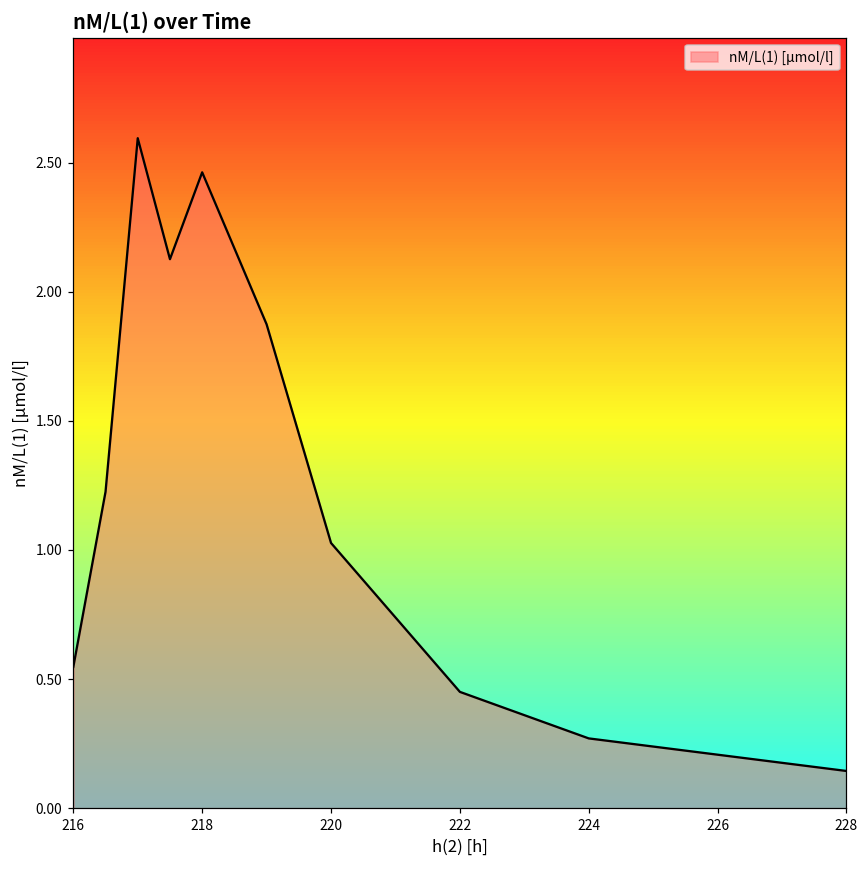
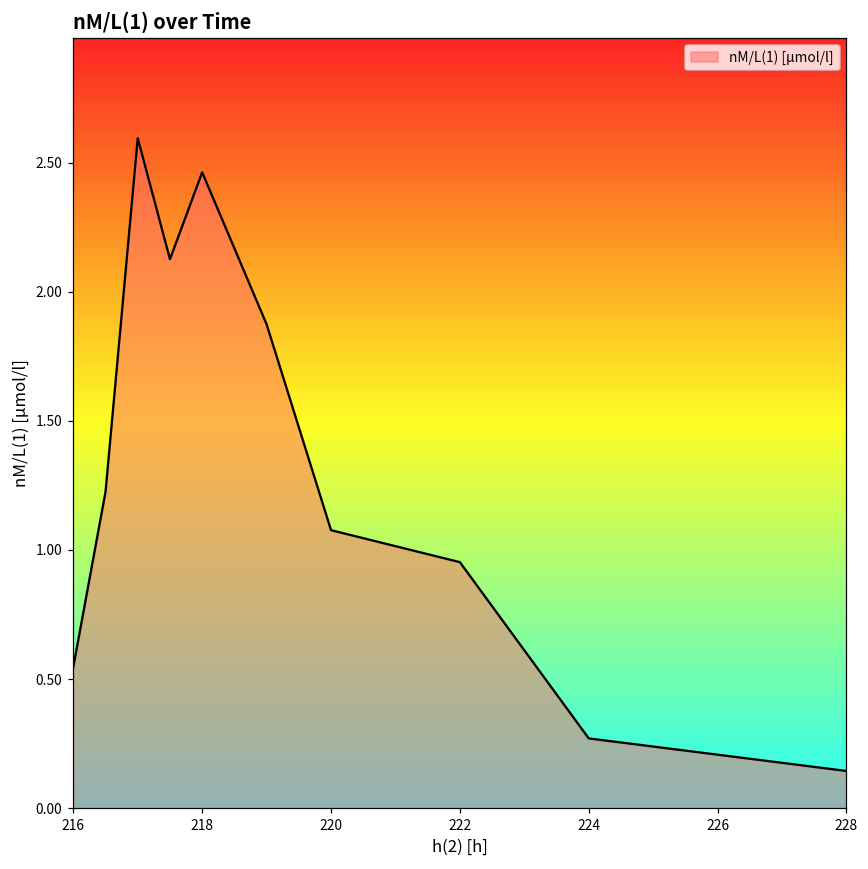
  {
    "216": 0.55,
    "218": 2.46,
-   "220": 1.03,
-   "222": 0.45,
+   "220": 1.08,
+   "222": 0.95,
    "224": 0.27,
    "228": 0.14
  }
